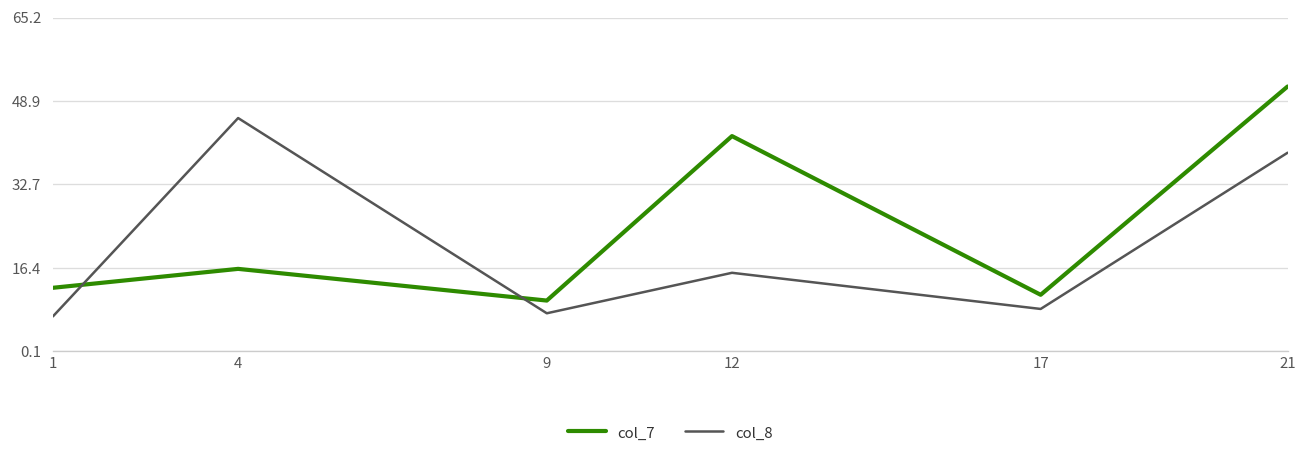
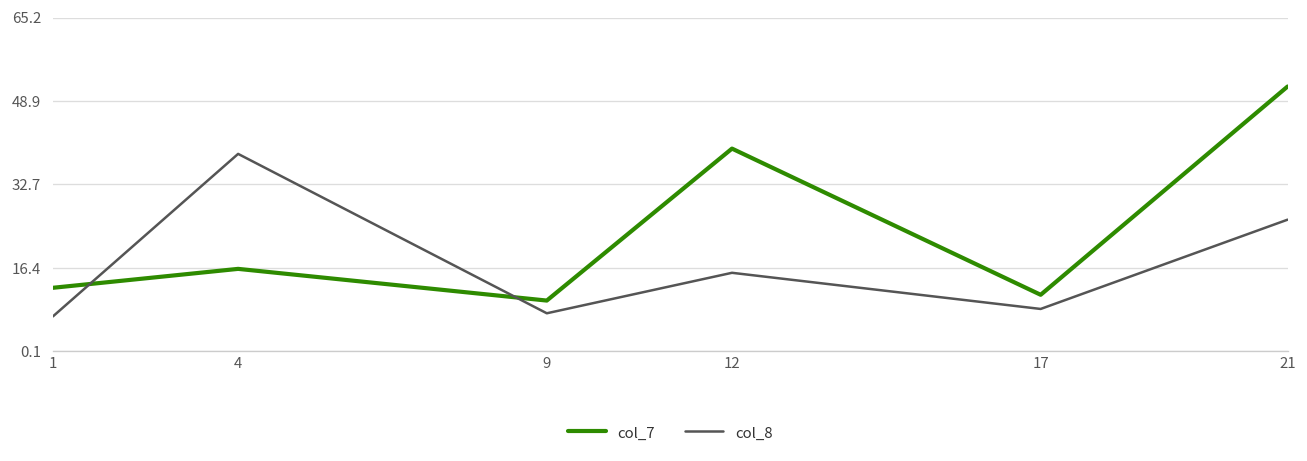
  {
    "col_7": {
      "1": 12,
      "4": 16,
      "9": 10,
-     "12": 42,
+     "12": 40,
      "17": 11,
      "21": 52
    },
    "col_8": {
      "1": 7,
-     "4": 46,
+     "4": 39,
      "9": 7,
      "12": 15,
      "17": 8,
-     "21": 39
+     "21": 26
    }
  }
